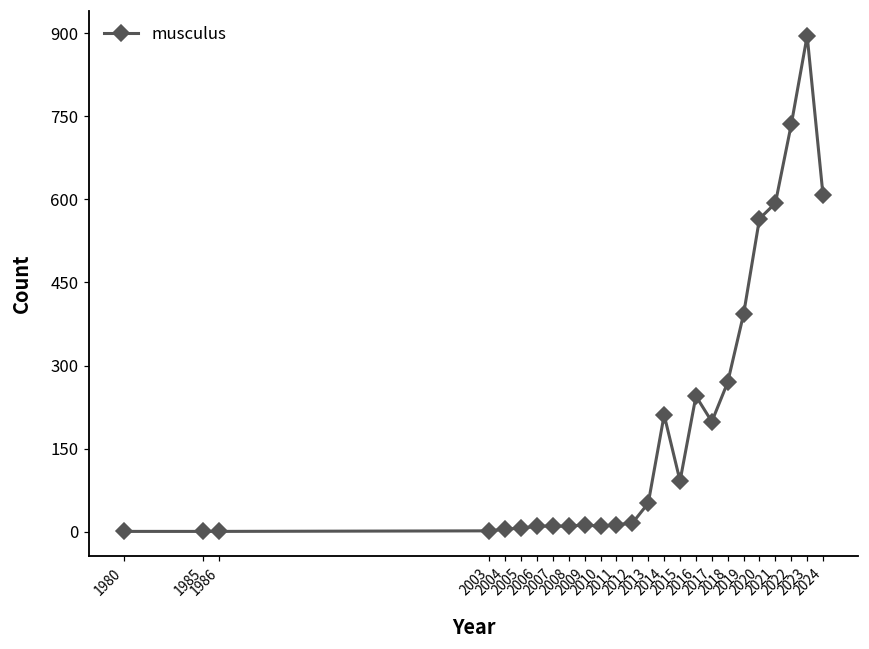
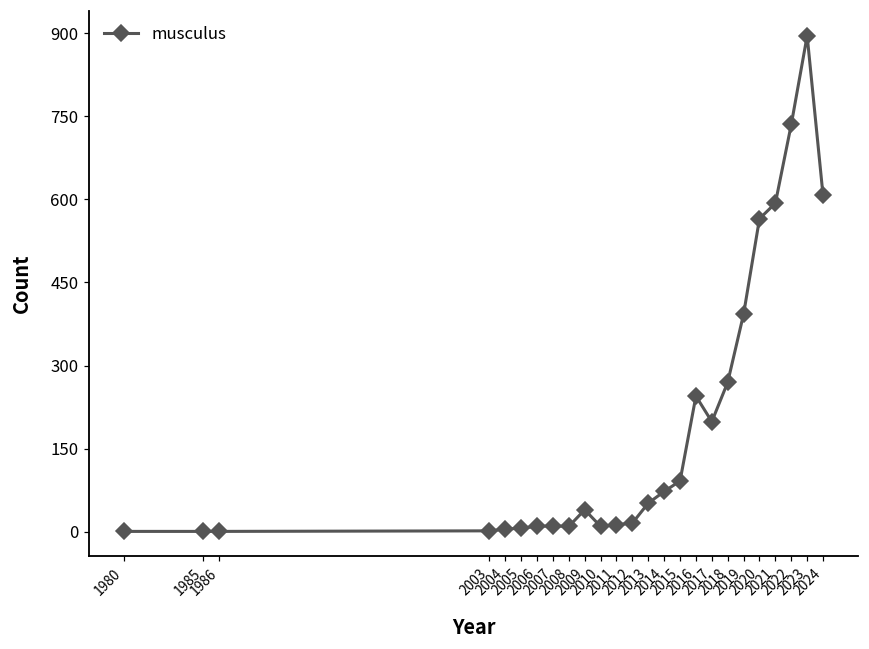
  {
    "1980": 0,
    "1985": 0,
    "1986": 0,
    "2003": 0,
    "2004": 10,
    "2005": 10,
    "2006": 10,
    "2007": 10,
    "2008": 10,
-   "2009": 10,
+   "2009": 40,
    "2010": 10,
    "2011": 10,
    "2012": 20,
    "2013": 50,
-   "2014": 210,
+   "2014": 70,
    "2015": 90,
    "2016": 250,
    "2017": 200,
    "2018": 270,
    "2019": 390,
    "2020": 570,
    "2021": 590,
    "2022": 740,
    "2023": 900,
    "2024": 610
  }
